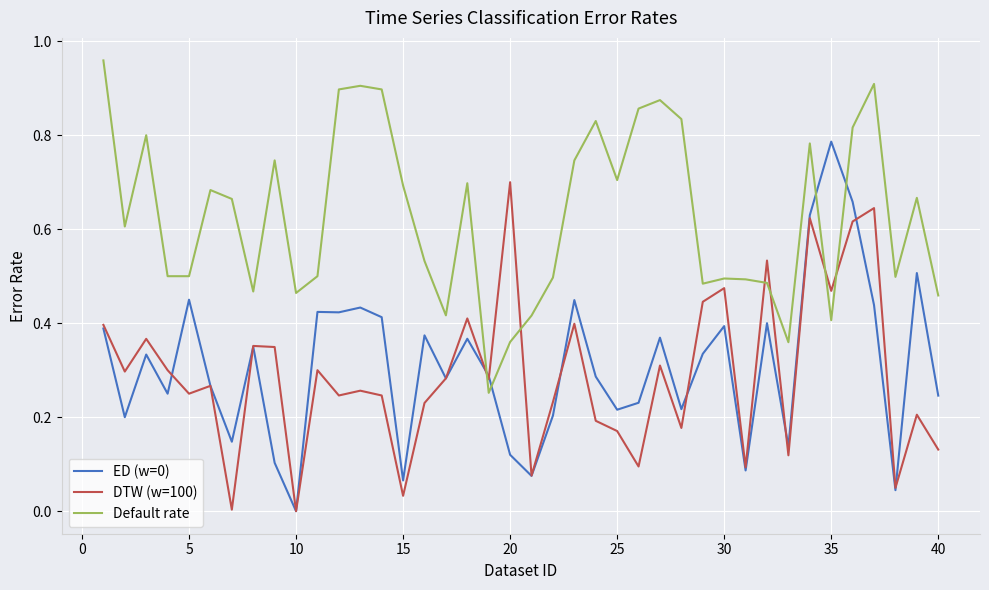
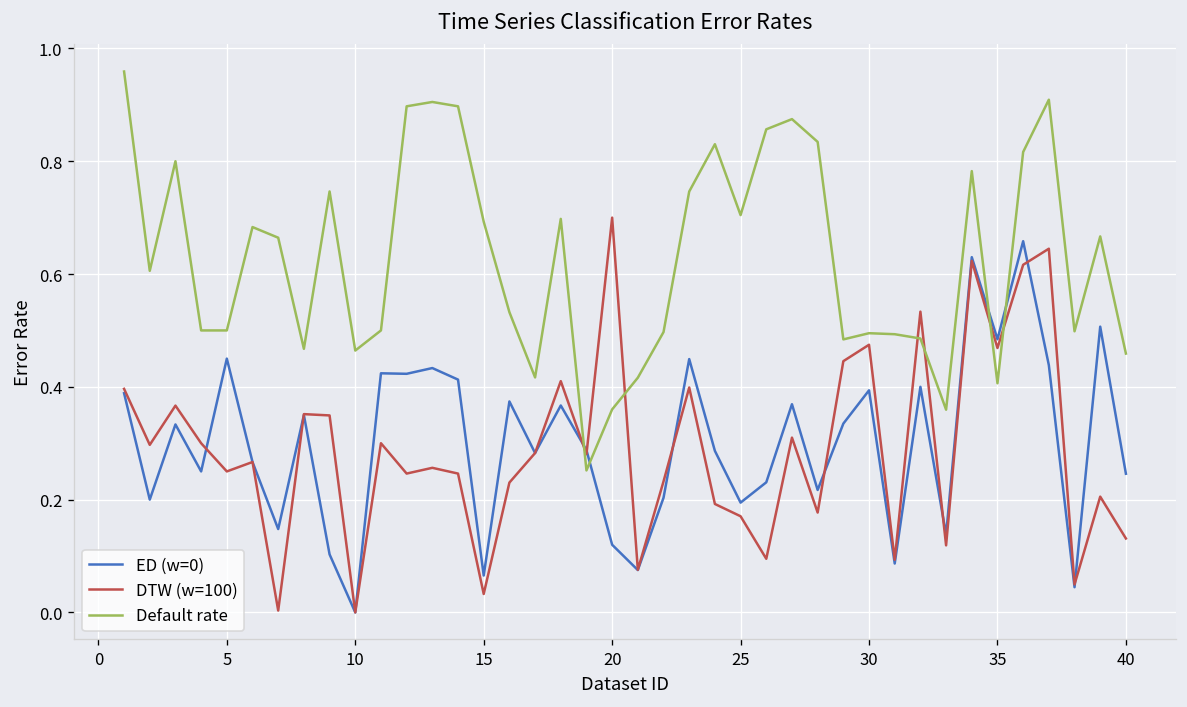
  {
    "ED (w=0)": {
      "5": 0.45,
      "15": 0.07,
      "20": 0.12,
-     "25": 0.22,
+     "25": 0.19,
      "30": 0.39,
-     "35": 0.79,
+     "35": 0.48,
      "40": 0.25
    },
    "DTW (w=100)": {
      "5": 0.25,
      "15": 0.03,
      "20": 0.70,
      "25": 0.17,
      "30": 0.47,
      "35": 0.47,
      "40": 0.13
    },
    "Default rate": {
      "5": 0.50,
      "10": 0.46,
      "15": 0.69,
      "20": 0.36,
      "25": 0.70,
      "30": 0.50,
      "35": 0.41,
      "40": 0.46
    }
  }
